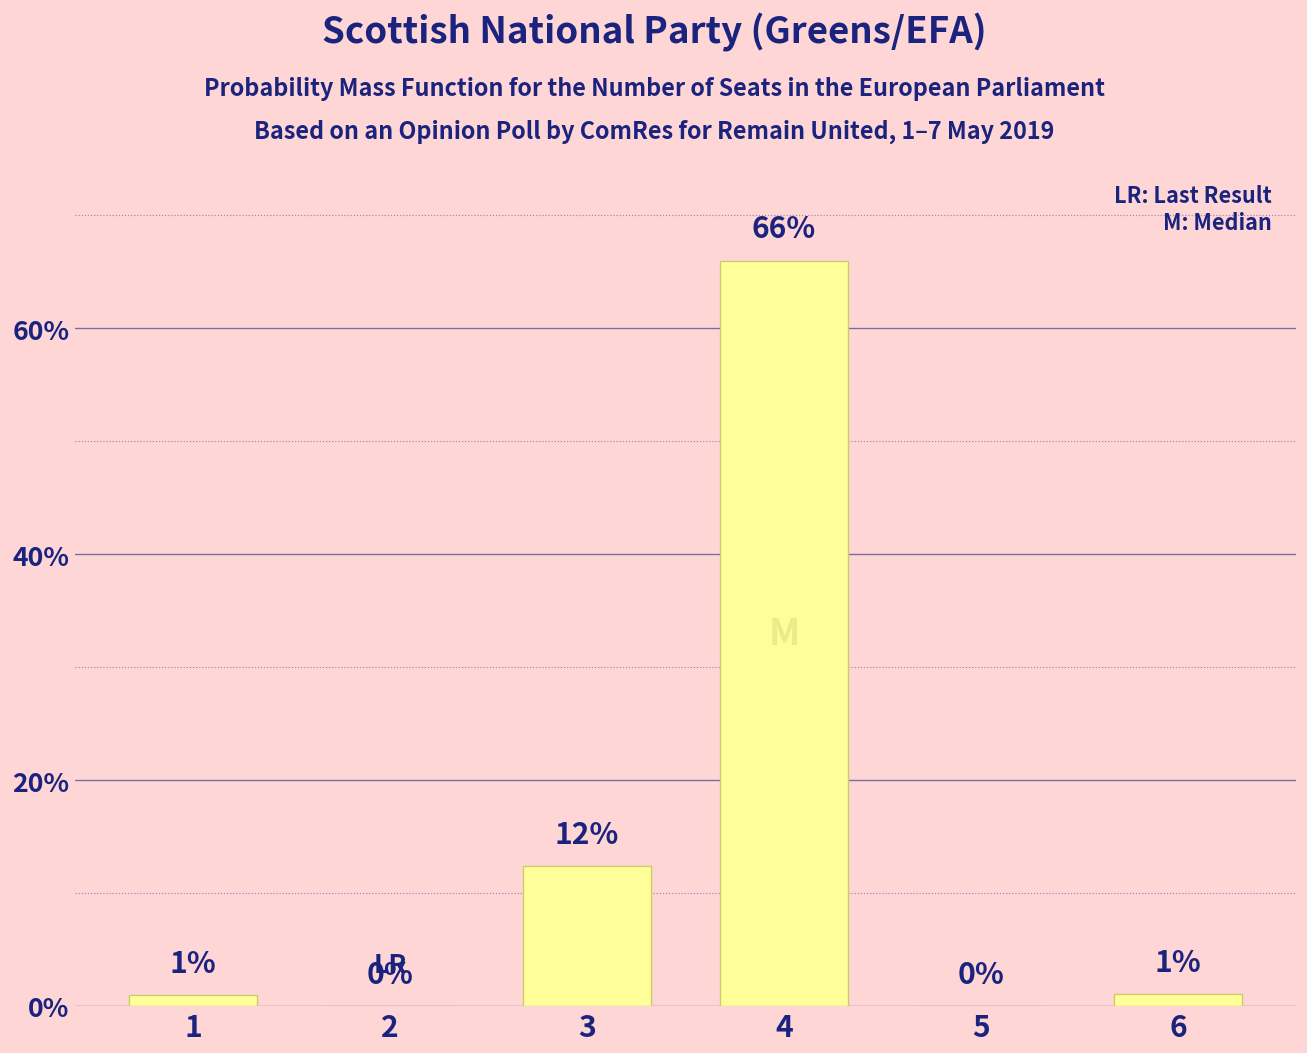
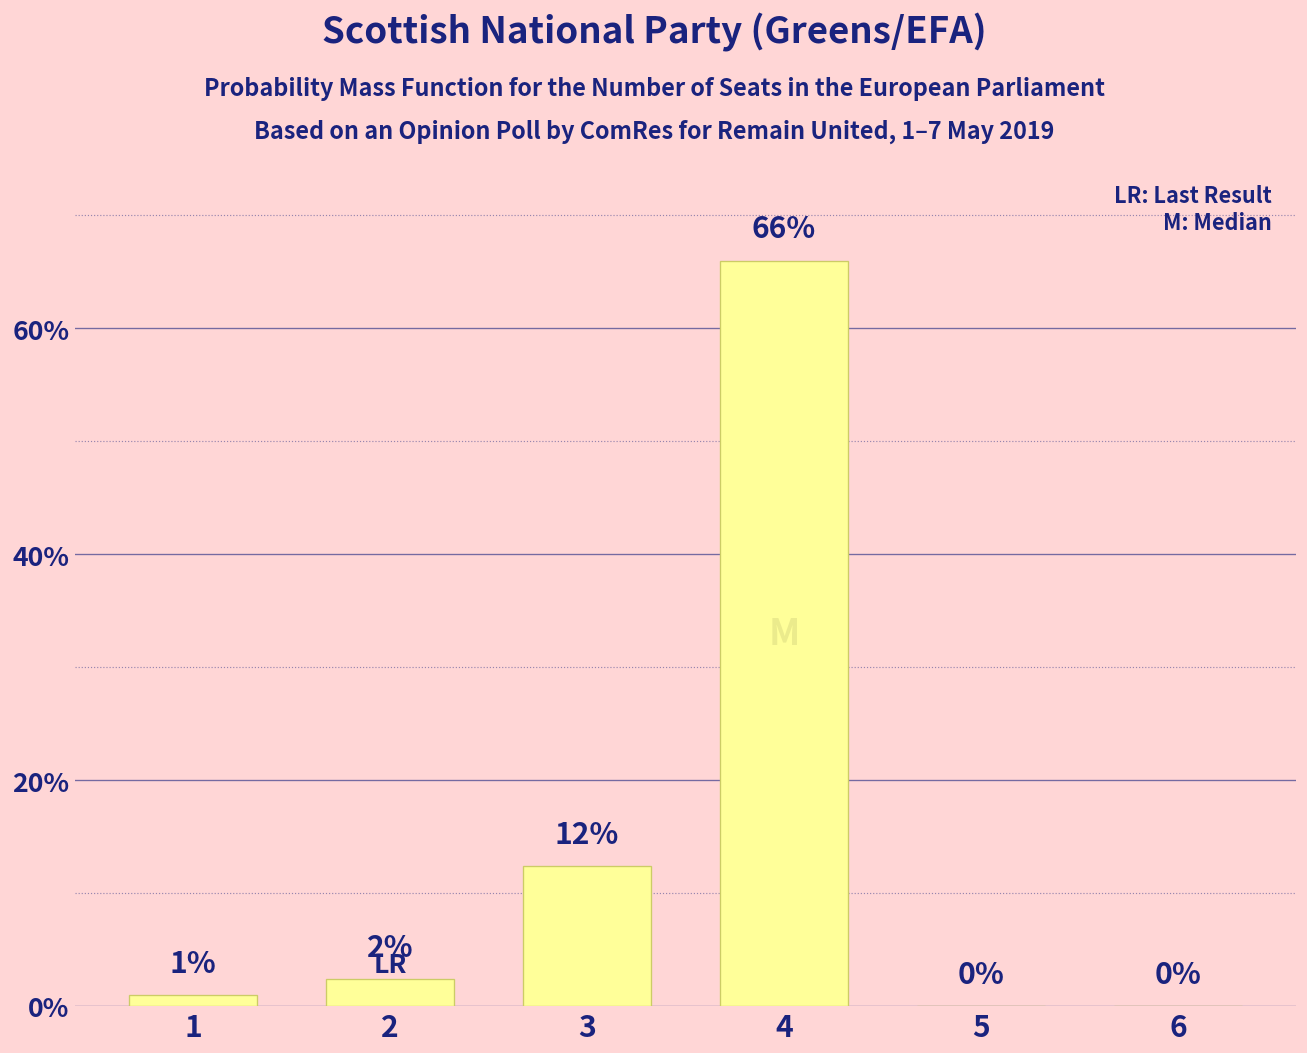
  {
    "1": "1%",
-   "2": "0%",
+   "2": "2%",
    "3": "12%",
    "4": "66%",
    "5": "0%",
-   "6": "1%"
+   "6": "0%"
  }
